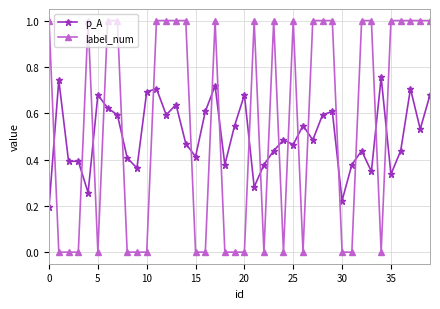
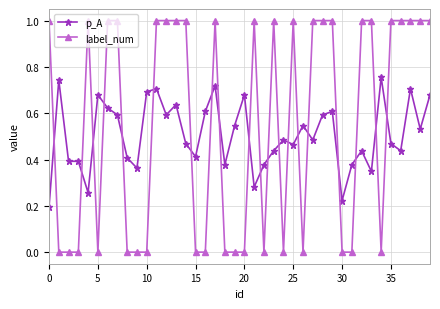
  {
    "p_A": {
      "0": 0.19,
      "5": 0.68,
      "10": 0.69,
      "15": 0.41,
      "20": 0.68,
      "25": 0.46,
      "30": 0.22,
-     "35": 0.34
+     "35": 0.47
    },
    "label_num": {
      "0": 1.00,
      "5": 0.00,
      "10": 0.00,
      "15": 0.00,
      "20": 0.00,
      "25": 1.00,
      "30": 0.00,
      "35": 1.00
    }
  }
